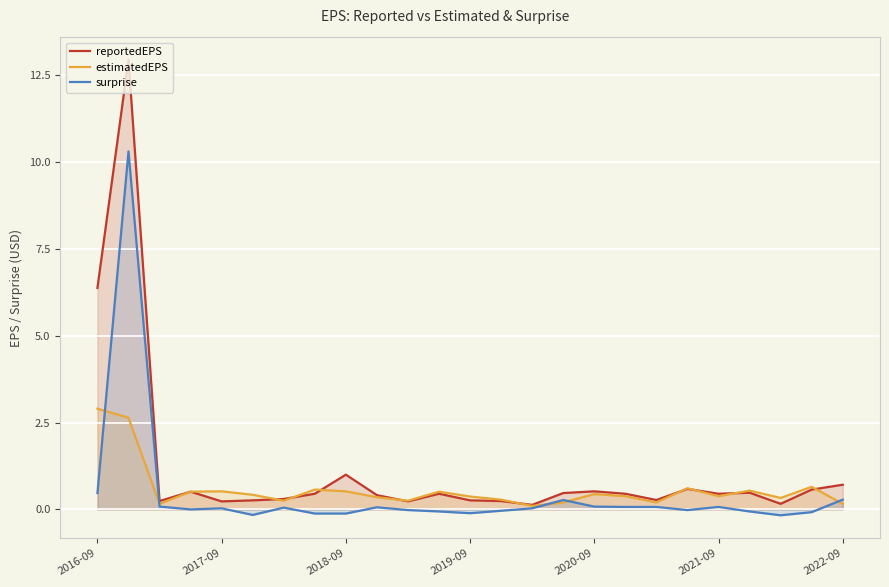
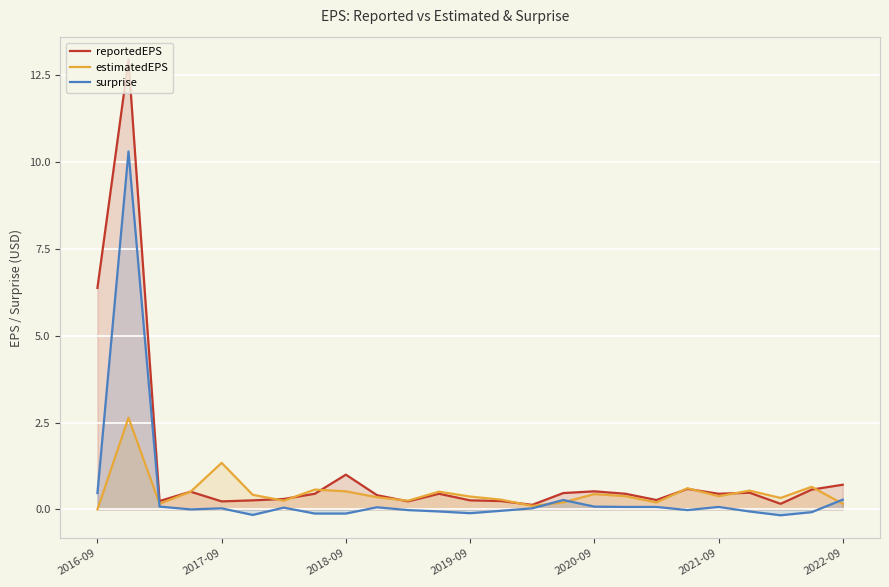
  {
    "reportedEPS": {
      "2016-09": 6.4,
      "2017-09": 0.2,
      "2018-09": 1.0,
      "2019-09": 0.3,
      "2020-09": 0.5,
      "2022-09": 0.7
    },
    "estimatedEPS": {
-     "2016-09": 2.9,
-     "2017-09": 0.5,
+     "2016-09": 0.0,
+     "2017-09": 1.3,
      "2018-09": 0.5,
      "2019-09": 0.4,
      "2020-09": 0.4,
      "2022-09": 0.2
    }
  }
